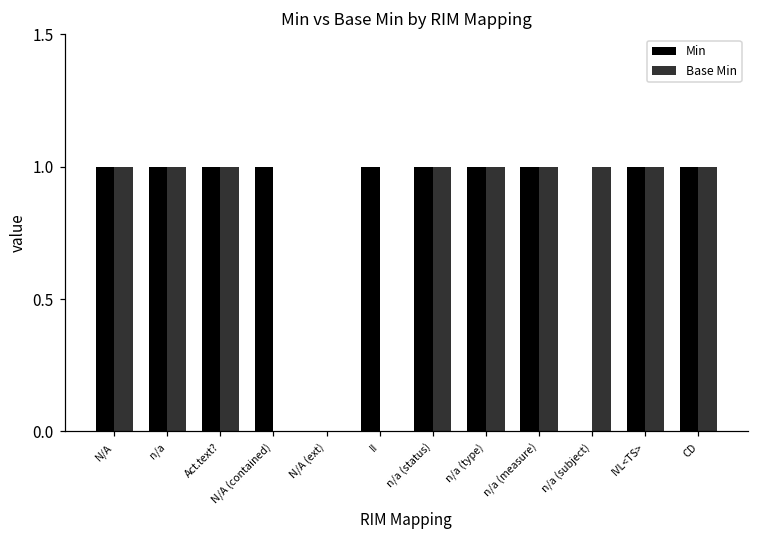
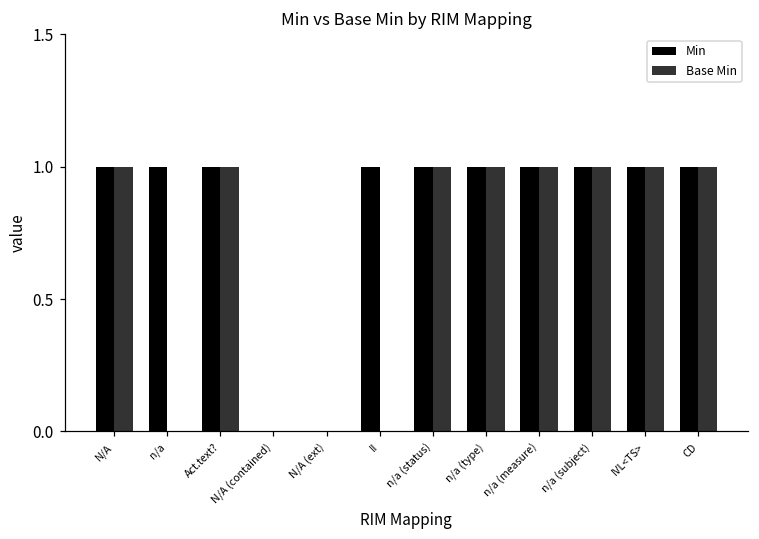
  {
    "Min": {
      "N/A": 1,
      "n/a": 1,
      "Act.text?": 1,
-     "N/A (contained)": 1,
+     "N/A (contained)": 0,
      "N/A (ext)": 0,
      "II": 1,
      "n/a (status)": 1,
      "n/a (type)": 1,
      "n/a (measure)": 1,
-     "n/a (subject)": 0,
+     "n/a (subject)": 1,
      "IVL<TS>": 1,
      "CD": 1
    },
    "Base Min": {
      "N/A": 1,
-     "n/a": 1,
+     "n/a": 0,
      "Act.text?": 1,
      "N/A (contained)": 0,
      "N/A (ext)": 0,
      "II": 0,
      "n/a (status)": 1,
      "n/a (type)": 1,
      "n/a (measure)": 1,
      "n/a (subject)": 1,
      "IVL<TS>": 1,
      "CD": 1
    }
  }
